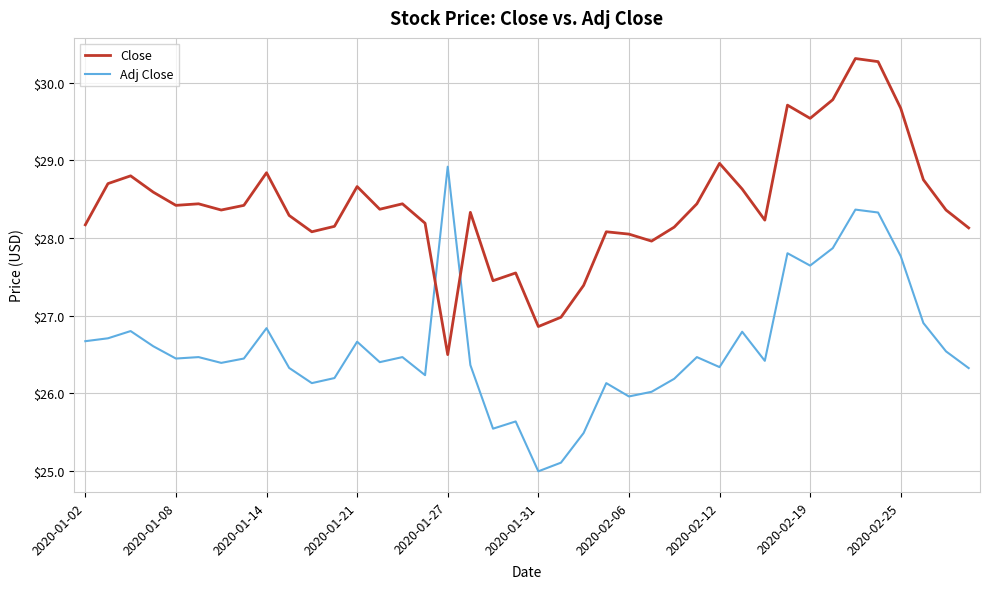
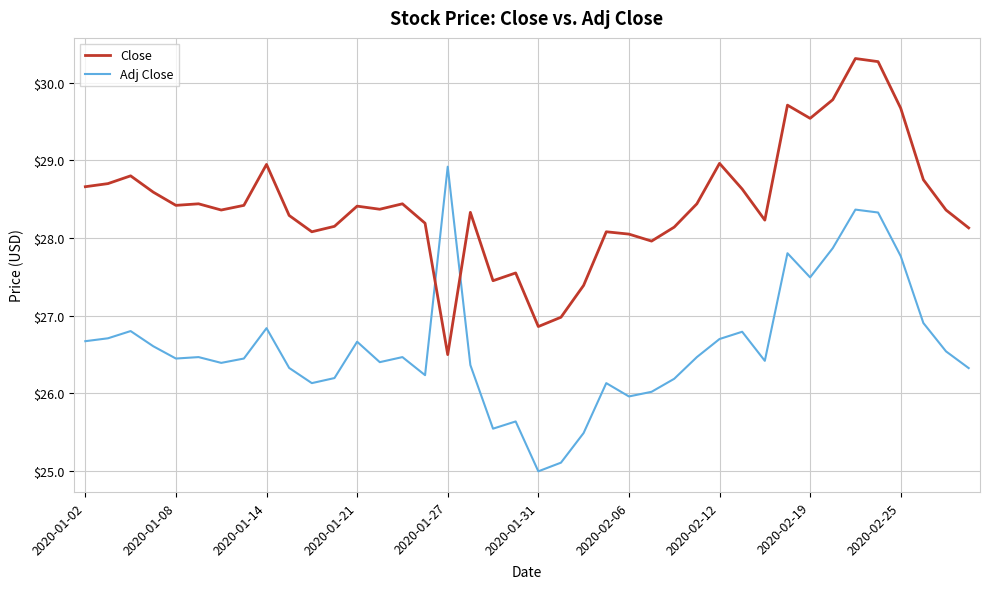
  {
    "Close": {
-     "2020-01-02": "$28.2",
+     "2020-01-02": "$28.7",
      "2020-01-08": "$28.4",
-     "2020-01-14": "$28.8",
-     "2020-01-21": "$28.7",
+     "2020-01-14": "$28.9",
+     "2020-01-21": "$28.4",
      "2020-01-27": "$26.5",
      "2020-01-31": "$26.9",
      "2020-02-06": "$28.0",
      "2020-02-12": "$29.0",
      "2020-02-19": "$29.5",
      "2020-02-25": "$29.7"
    },
    "Adj Close": {
      "2020-01-02": "$26.7",
      "2020-01-08": "$26.4",
      "2020-01-14": "$26.8",
      "2020-01-21": "$26.7",
      "2020-01-27": "$28.9",
      "2020-01-31": "$25.0",
      "2020-02-06": "$26.0",
-     "2020-02-12": "$26.3",
-     "2020-02-19": "$27.6",
+     "2020-02-12": "$26.7",
+     "2020-02-19": "$27.5",
      "2020-02-25": "$27.8"
    }
  }
